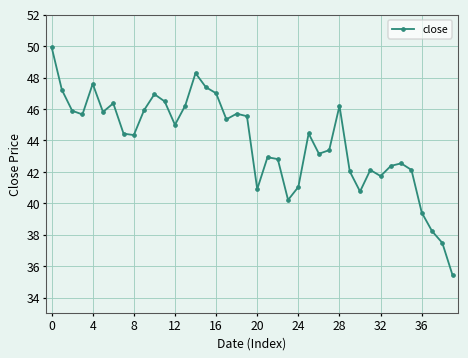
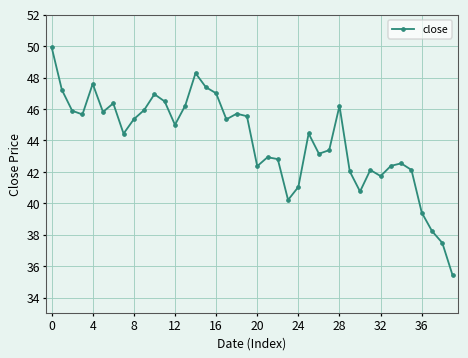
  {
    "0": 50.0,
    "4": 47.6,
-   "8": 44.3,
+   "8": 45.4,
    "12": 45.0,
    "16": 47.0,
-   "20": 40.9,
+   "20": 42.4,
    "24": 41.0,
    "28": 46.2,
    "32": 41.7,
    "36": 39.4
  }
